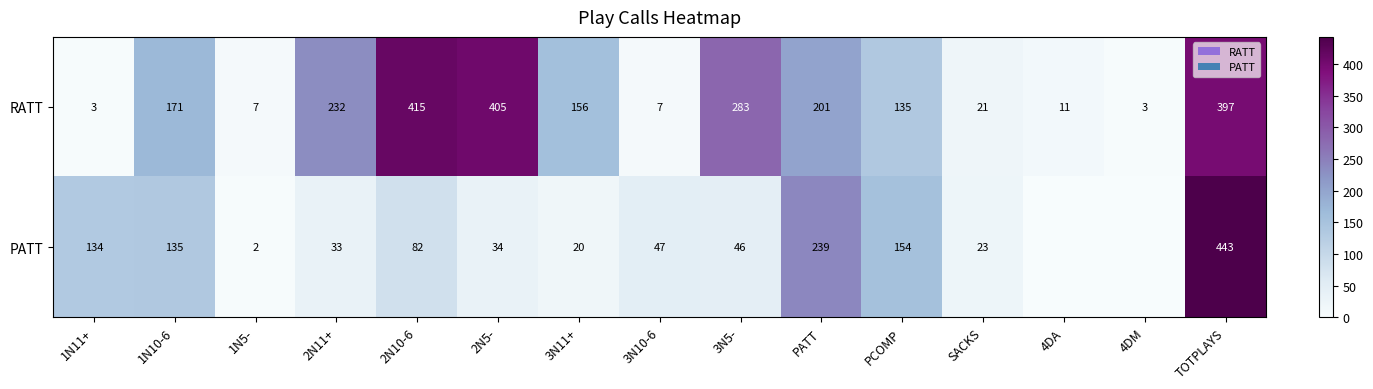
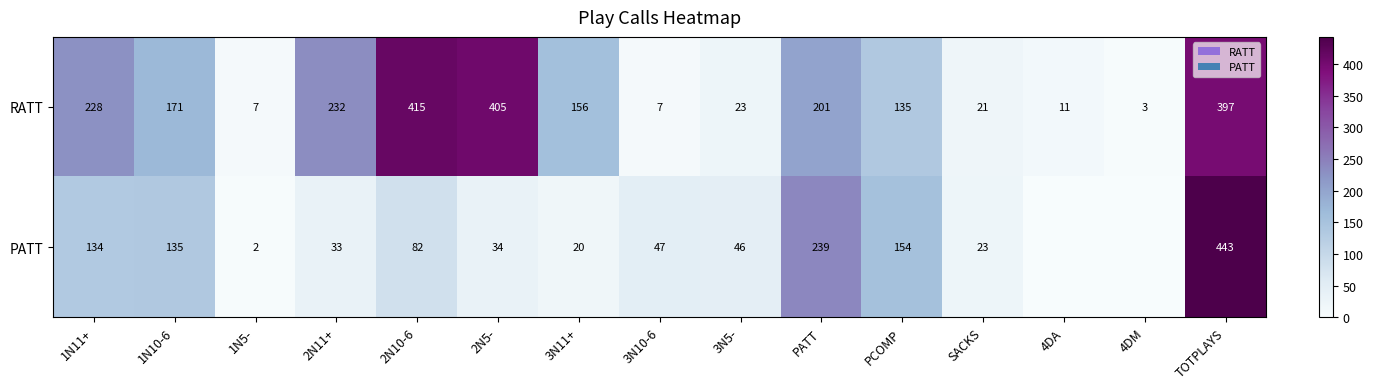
  {
    "RATT": {
-     "1N11+": 3,
+     "1N11+": 228,
      "1N10-6": 171,
      "1N5-": 7,
      "2N11+": 232,
      "2N10-6": 415,
      "2N5-": 405,
      "3N11+": 156,
      "3N10-6": 7,
-     "3N5-": 283,
+     "3N5-": 23,
      "PATT": 201,
      "PCOMP": 135,
      "SACKS": 21,
      "4DA": 11,
      "4DM": 3,
      "TOTPLAYS": 397
    },
    "PATT": {
      "1N11+": 134,
      "1N10-6": 135,
      "1N5-": 2,
      "2N11+": 33,
      "2N10-6": 82,
      "2N5-": 34,
      "3N11+": 20,
      "3N10-6": 47,
      "3N5-": 46,
      "PATT": 239,
      "PCOMP": 154,
      "SACKS": 23,
      "TOTPLAYS": 443
    }
  }
